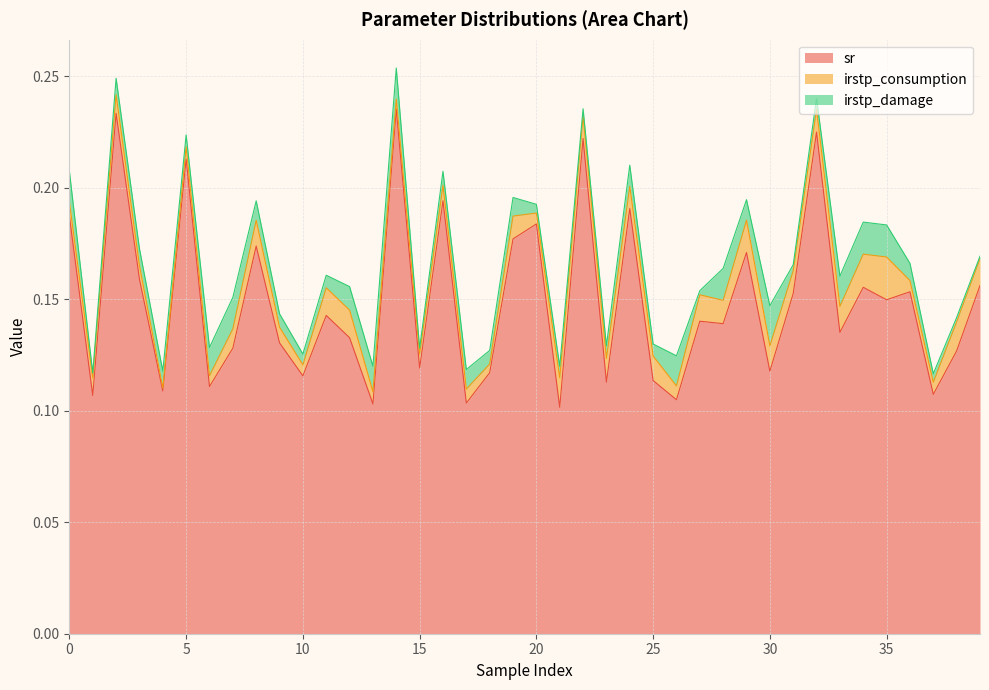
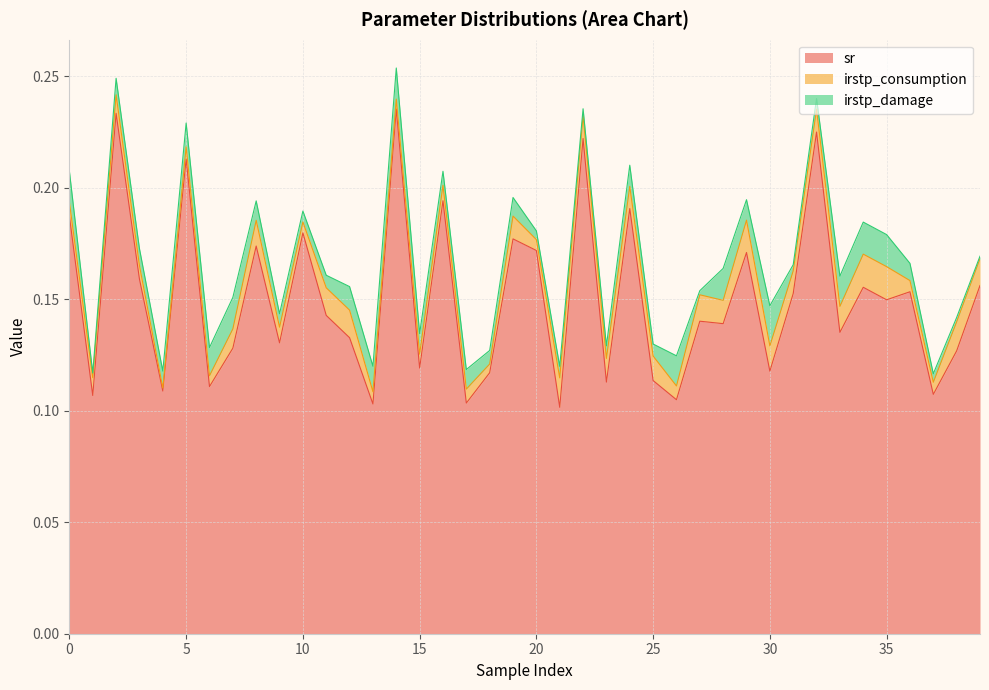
  {
    "sr": {
      "0": 0.187,
      "5": 0.213,
-     "10": 0.116,
+     "10": 0.180,
      "15": 0.119,
-     "20": 0.184,
+     "20": 0.172,
      "25": 0.114,
      "30": 0.118,
      "35": 0.150
    },
    "irstp_consumption": {
      "0": 0.006,
      "5": 0.006,
      "10": 0.005,
      "15": 0.006,
      "20": 0.005,
      "25": 0.011,
      "30": 0.011,
-     "35": 0.019
+     "35": 0.015
    },
    "irstp_damage": {
      "0": 0.014,
-     "5": 0.005,
+     "5": 0.011,
      "10": 0.005,
-     "15": 0.003,
+     "15": 0.009,
      "20": 0.004,
      "25": 0.005,
      "30": 0.018,
      "35": 0.014
    }
  }
